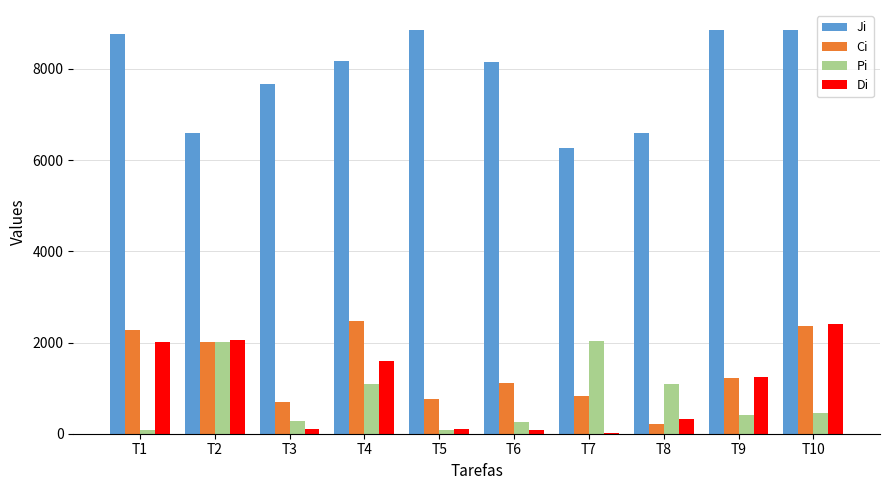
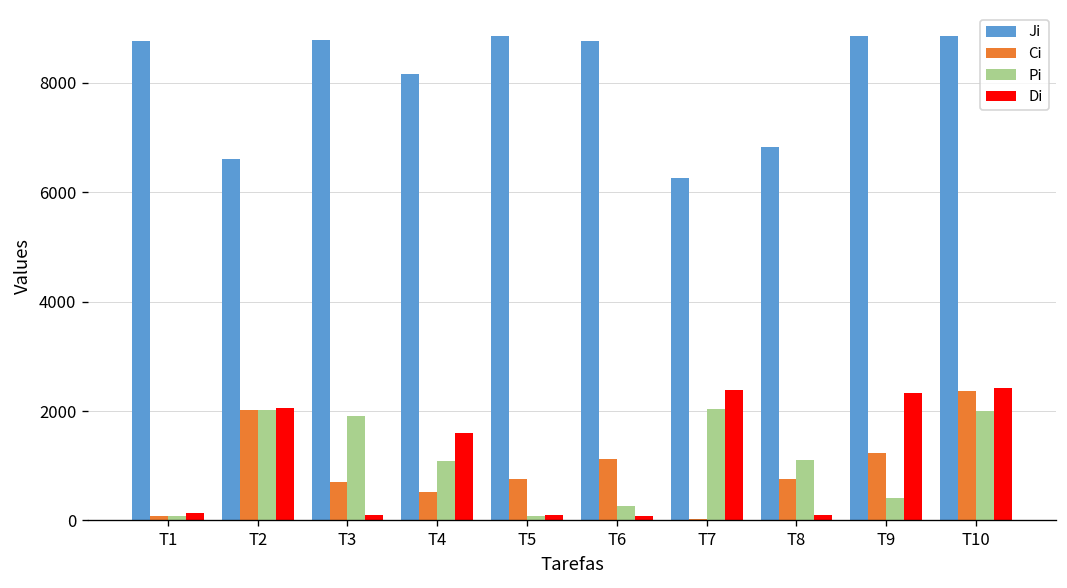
  {
    "Ji": {
      "T1": 8800,
      "T2": 6600,
-     "T3": 7700,
+     "T3": 8800,
      "T4": 8200,
      "T5": 8900,
-     "T6": 8100,
+     "T6": 8800,
      "T7": 6300,
-     "T8": 6600,
+     "T8": 6800,
      "T9": 8800,
      "T10": 8800
    },
    "Ci": {
-     "T1": 2300,
+     "T1": 100,
      "T2": 2000,
      "T3": 700,
-     "T4": 2500,
+     "T4": 500,
      "T5": 800,
      "T6": 1100,
-     "T7": 800,
-     "T8": 200,
+     "T7": 0,
+     "T8": 800,
      "T9": 1200,
      "T10": 2400
    },
    "Pi": {
      "T1": 100,
      "T2": 2000,
-     "T3": 300,
+     "T3": 1900,
      "T4": 1100,
      "T5": 100,
      "T6": 300,
      "T7": 2000,
      "T8": 1100,
      "T9": 400,
-     "T10": 500
+     "T10": 2000
    },
    "Di": {
-     "T1": 2000,
+     "T1": 100,
      "T2": 2100,
      "T3": 100,
      "T4": 1600,
      "T5": 100,
      "T6": 100,
-     "T7": 0,
-     "T8": 300,
-     "T9": 1200,
+     "T7": 2400,
+     "T8": 100,
+     "T9": 2300,
      "T10": 2400
    }
  }
